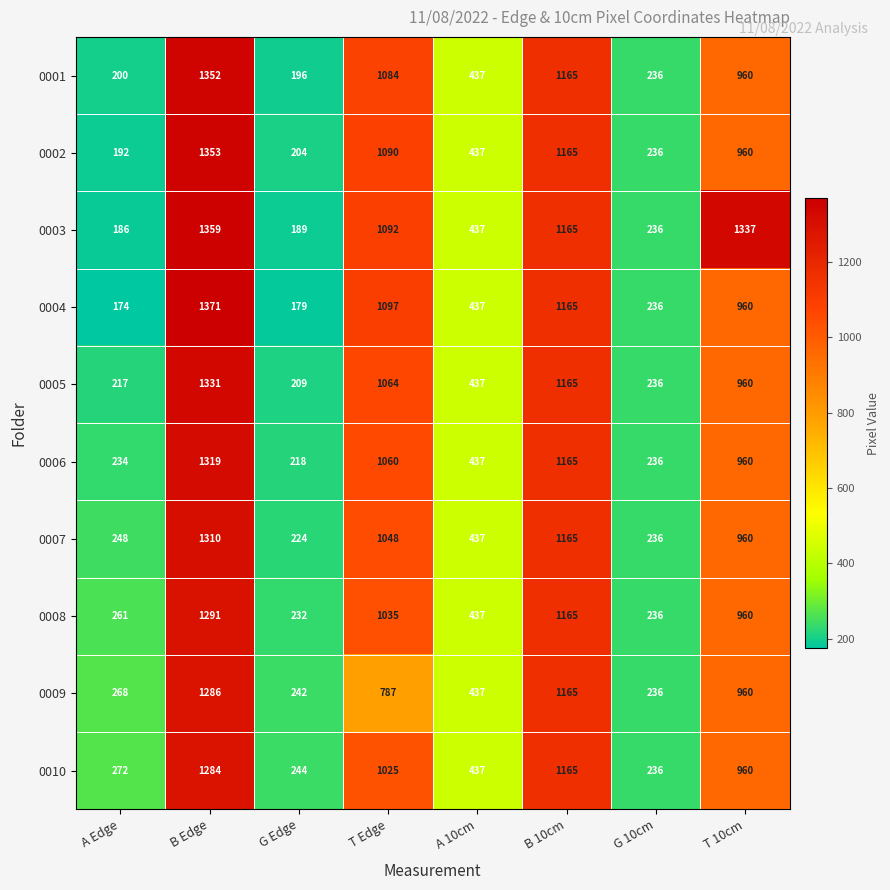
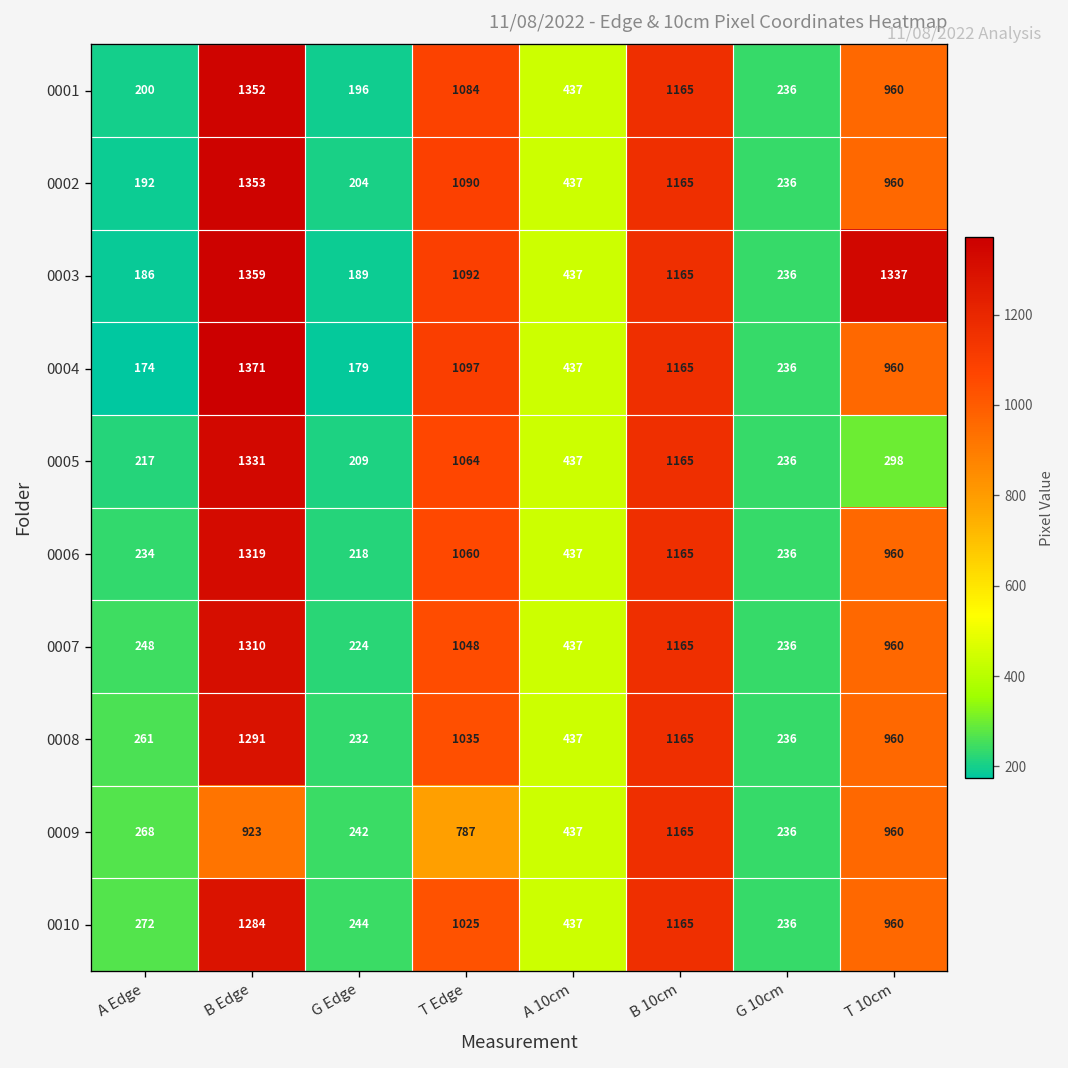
  {
    "0001": {
      "A Edge": 200,
      "B Edge": 1352,
      "G Edge": 196,
      "T Edge": 1084,
      "A 10cm": 437,
      "B 10cm": 1165,
      "G 10cm": 236,
      "T 10cm": 960
    },
    "0002": {
      "A Edge": 192,
      "B Edge": 1353,
      "G Edge": 204,
      "T Edge": 1090,
      "A 10cm": 437,
      "B 10cm": 1165,
      "G 10cm": 236,
      "T 10cm": 960
    },
    "0003": {
      "A Edge": 186,
      "B Edge": 1359,
      "G Edge": 189,
      "T Edge": 1092,
      "A 10cm": 437,
      "B 10cm": 1165,
      "G 10cm": 236,
      "T 10cm": 1337
    },
    "0004": {
      "A Edge": 174,
      "B Edge": 1371,
      "G Edge": 179,
      "T Edge": 1097,
      "A 10cm": 437,
      "B 10cm": 1165,
      "G 10cm": 236,
      "T 10cm": 960
    },
    "0005": {
      "A Edge": 217,
      "B Edge": 1331,
      "G Edge": 209,
      "T Edge": 1064,
      "A 10cm": 437,
      "B 10cm": 1165,
      "G 10cm": 236,
-     "T 10cm": 960
+     "T 10cm": 298
    },
    "0006": {
      "A Edge": 234,
      "B Edge": 1319,
      "G Edge": 218,
      "T Edge": 1060,
      "A 10cm": 437,
      "B 10cm": 1165,
      "G 10cm": 236,
      "T 10cm": 960
    },
    "0007": {
      "A Edge": 248,
      "B Edge": 1310,
      "G Edge": 224,
      "T Edge": 1048,
      "A 10cm": 437,
      "B 10cm": 1165,
      "G 10cm": 236,
      "T 10cm": 960
    },
    "0008": {
      "A Edge": 261,
      "B Edge": 1291,
      "G Edge": 232,
      "T Edge": 1035,
      "A 10cm": 437,
      "B 10cm": 1165,
      "G 10cm": 236,
      "T 10cm": 960
    },
    "0009": {
      "A Edge": 268,
-     "B Edge": 1286,
+     "B Edge": 923,
      "G Edge": 242,
      "T Edge": 787,
      "A 10cm": 437,
      "B 10cm": 1165,
      "G 10cm": 236,
      "T 10cm": 960
    },
    "0010": {
      "A Edge": 272,
      "B Edge": 1284,
      "G Edge": 244,
      "T Edge": 1025,
      "A 10cm": 437,
      "B 10cm": 1165,
      "G 10cm": 236,
      "T 10cm": 960
    }
  }
